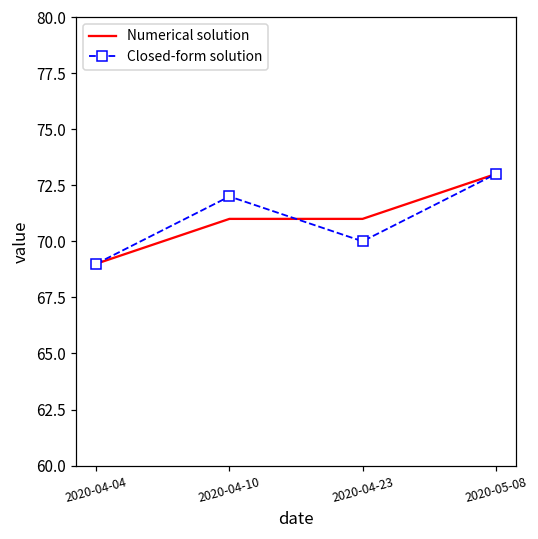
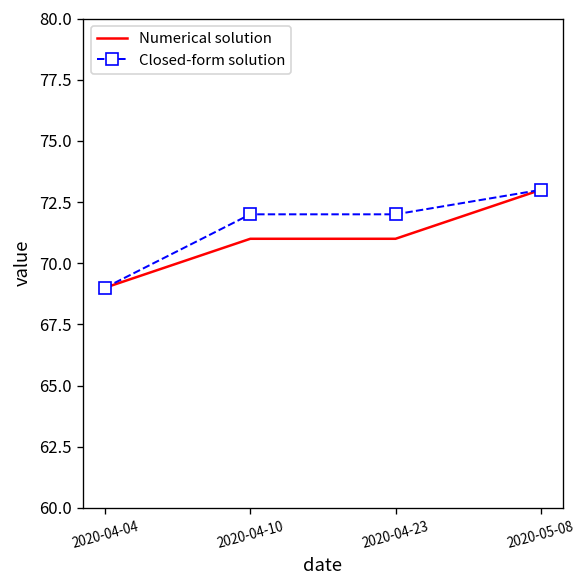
  {
    "Numerical solution": {
      "2020-04-10": 71,
      "2020-04-23": 71
    },
    "Closed-form solution": {
      "2020-04-10": 72,
-     "2020-04-23": 70
+     "2020-04-23": 72
    }
  }
